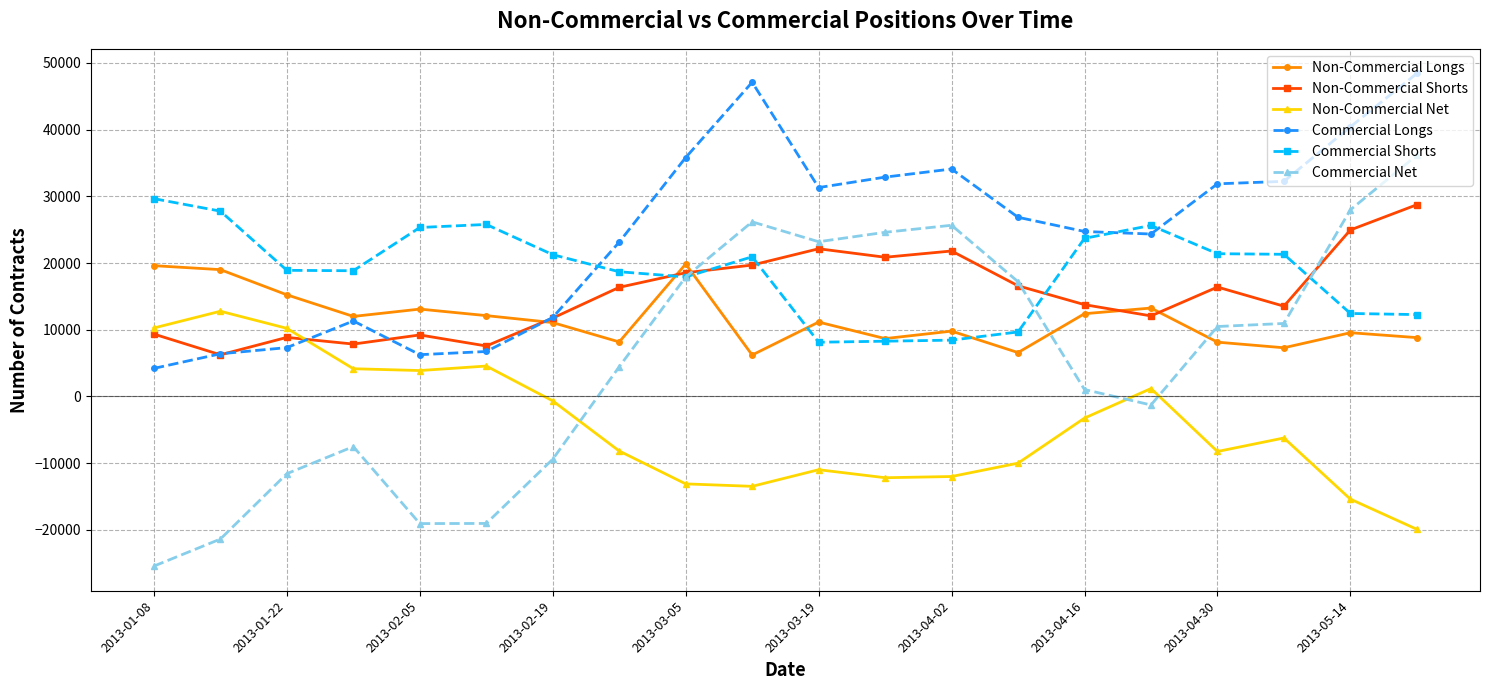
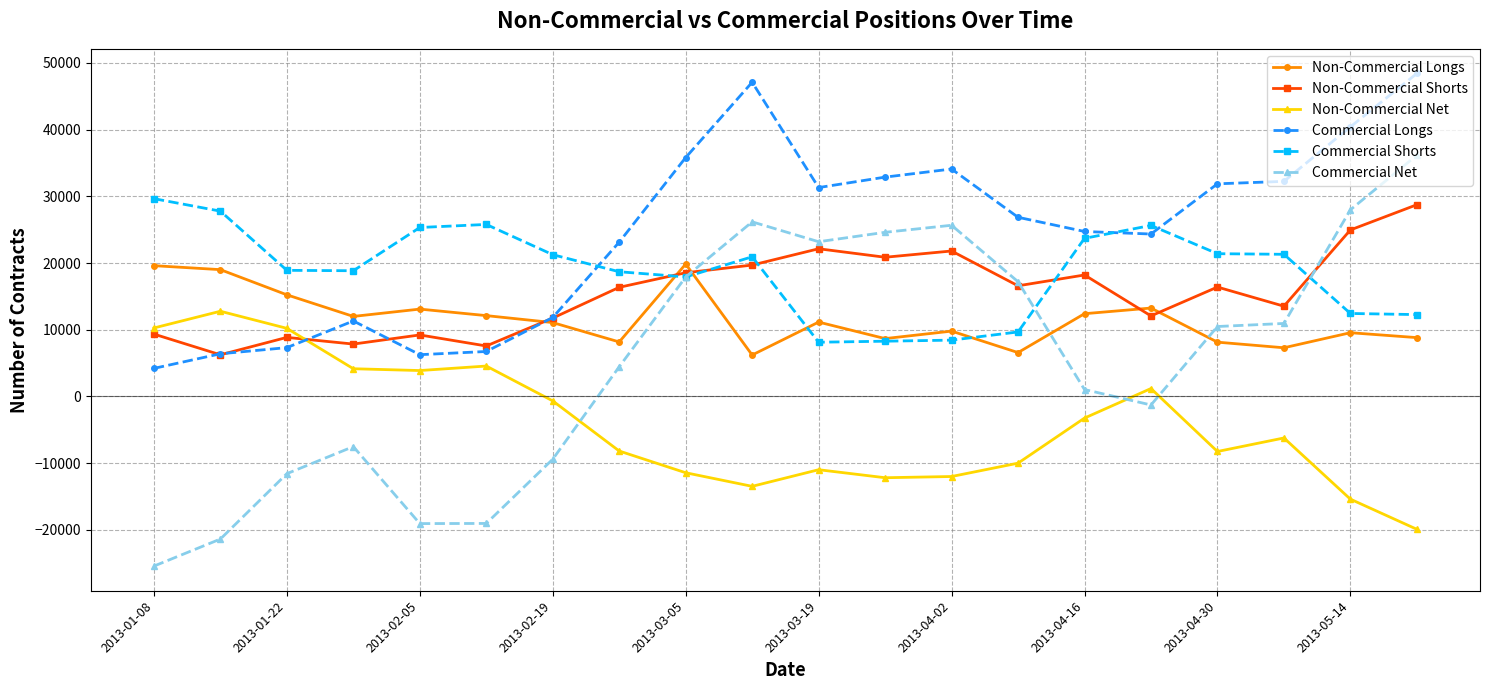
  {
    "Non-Commercial Longs": {
      "2013-01-08": 20000,
      "2013-01-22": 15000,
      "2013-02-05": 13000,
      "2013-02-19": 11000,
      "2013-03-05": 20000,
      "2013-03-19": 11000,
      "2013-04-02": 10000,
      "2013-04-16": 12000,
      "2013-04-30": 8000,
      "2013-05-14": 10000
    },
    "Non-Commercial Shorts": {
      "2013-01-08": 9000,
      "2013-01-22": 9000,
      "2013-02-05": 9000,
      "2013-03-05": 19000,
      "2013-03-19": 22000,
      "2013-04-02": 22000,
-     "2013-04-16": 14000,
+     "2013-04-16": 18000,
      "2013-04-30": 16000,
      "2013-05-14": 25000
    },
    "Non-Commercial Net": {
      "2013-01-08": 10000,
      "2013-01-22": 10000,
      "2013-02-05": 4000,
      "2013-02-19": -1000,
-     "2013-03-05": -13000,
+     "2013-03-05": -11000,
      "2013-03-19": -11000,
      "2013-04-02": -12000,
      "2013-04-16": -3000,
      "2013-04-30": -8000,
      "2013-05-14": -15000
    },
    "Commercial Net": {
      "2013-01-08": -25000,
      "2013-01-22": -12000,
      "2013-02-05": -19000,
      "2013-02-19": -9000,
      "2013-03-19": 23000,
      "2013-04-02": 26000,
      "2013-04-16": 1000,
      "2013-04-30": 10000,
      "2013-05-14": 28000
    }
  }
